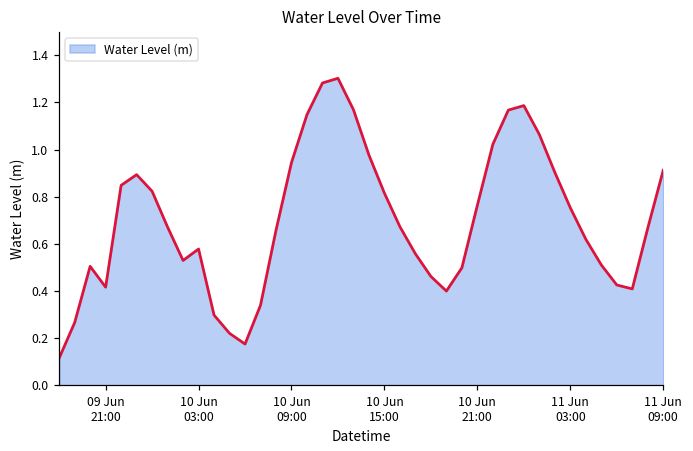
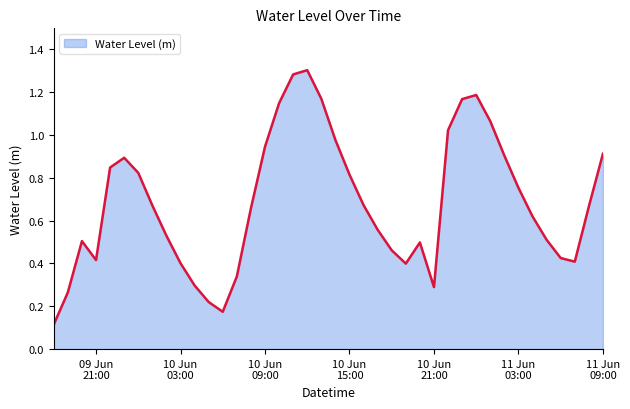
  {
    "09 Jun 21:00": 0.42,
-   "10 Jun 03:00": 0.58,
+   "10 Jun 03:00": 0.40,
    "10 Jun 09:00": 0.95,
    "10 Jun 15:00": 0.81,
-   "10 Jun 21:00": 0.76,
+   "10 Jun 21:00": 0.29,
    "11 Jun 03:00": 0.75,
    "11 Jun 09:00": 0.91
  }
